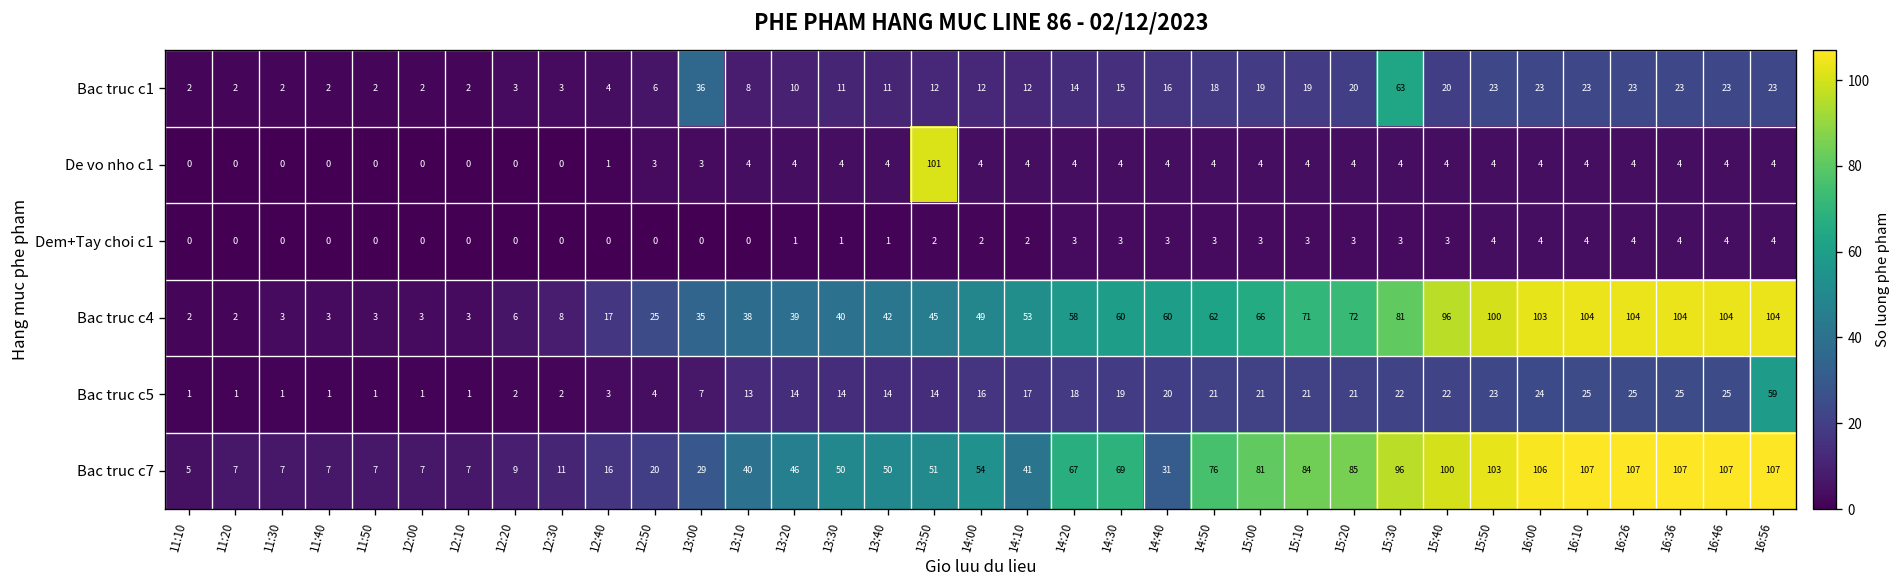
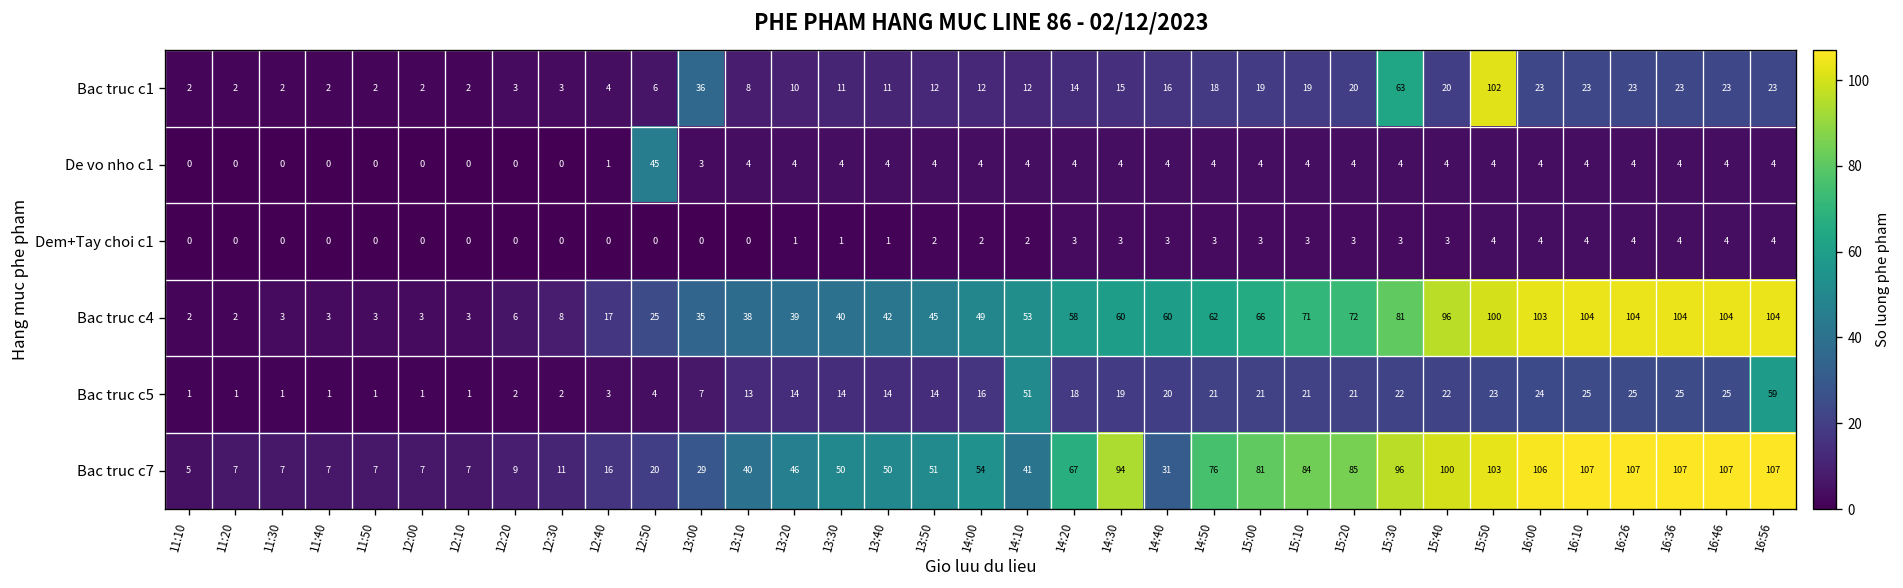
  {
    "Bac truc c1": {
      "11:10": 2,
      "11:20": 2,
      "11:30": 2,
      "11:40": 2,
      "11:50": 2,
      "12:00": 2,
      "12:10": 2,
      "12:20": 3,
      "12:30": 3,
      "12:40": 4,
      "12:50": 6,
      "13:00": 36,
      "13:10": 8,
      "13:20": 10,
      "13:30": 11,
      "13:40": 11,
      "13:50": 12,
      "14:00": 12,
      "14:10": 12,
      "14:20": 14,
      "14:30": 15,
      "14:40": 16,
      "14:50": 18,
      "15:00": 19,
      "15:10": 19,
      "15:20": 20,
      "15:30": 63,
      "15:40": 20,
-     "15:50": 23,
+     "15:50": 102,
      "16:00": 23,
      "16:10": 23,
      "16:26": 23,
      "16:36": 23,
      "16:46": 23,
      "16:56": 23
    },
    "De vo nho c1": {
      "11:10": 0,
      "11:20": 0,
      "11:30": 0,
      "11:40": 0,
      "11:50": 0,
      "12:00": 0,
      "12:10": 0,
      "12:20": 0,
      "12:30": 0,
      "12:40": 1,
-     "12:50": 3,
+     "12:50": 45,
      "13:00": 3,
      "13:10": 4,
      "13:20": 4,
      "13:30": 4,
      "13:40": 4,
-     "13:50": 101,
+     "13:50": 4,
      "14:00": 4,
      "14:10": 4,
      "14:20": 4,
      "14:30": 4,
      "14:40": 4,
      "14:50": 4,
      "15:00": 4,
      "15:10": 4,
      "15:20": 4,
      "15:30": 4,
      "15:40": 4,
      "15:50": 4,
      "16:00": 4,
      "16:10": 4,
      "16:26": 4,
      "16:36": 4,
      "16:46": 4,
      "16:56": 4
    },
    "Bac truc c5": {
      "11:10": 1,
      "11:20": 1,
      "11:30": 1,
      "11:40": 1,
      "11:50": 1,
      "12:00": 1,
      "12:10": 1,
      "12:20": 2,
      "12:30": 2,
      "12:40": 3,
      "12:50": 4,
      "13:00": 7,
      "13:10": 13,
      "13:20": 14,
      "13:30": 14,
      "13:40": 14,
      "13:50": 14,
      "14:00": 16,
-     "14:10": 17,
+     "14:10": 51,
      "14:20": 18,
      "14:30": 19,
      "14:40": 20,
      "14:50": 21,
      "15:00": 21,
      "15:10": 21,
      "15:20": 21,
      "15:30": 22,
      "15:40": 22,
      "15:50": 23,
      "16:00": 24,
      "16:10": 25,
      "16:26": 25,
      "16:36": 25,
      "16:46": 25,
      "16:56": 59
    },
    "Bac truc c7": {
      "11:10": 5,
      "11:20": 7,
      "11:30": 7,
      "11:40": 7,
      "11:50": 7,
      "12:00": 7,
      "12:10": 7,
      "12:20": 9,
      "12:30": 11,
      "12:40": 16,
      "12:50": 20,
      "13:00": 29,
      "13:10": 40,
      "13:20": 46,
      "13:30": 50,
      "13:40": 50,
      "13:50": 51,
      "14:00": 54,
      "14:10": 41,
      "14:20": 67,
-     "14:30": 69,
+     "14:30": 94,
      "14:40": 31,
      "14:50": 76,
      "15:00": 81,
      "15:10": 84,
      "15:20": 85,
      "15:30": 96,
      "15:40": 100,
      "15:50": 103,
      "16:00": 106,
      "16:10": 107,
      "16:26": 107,
      "16:36": 107,
      "16:46": 107,
      "16:56": 107
    }
  }
